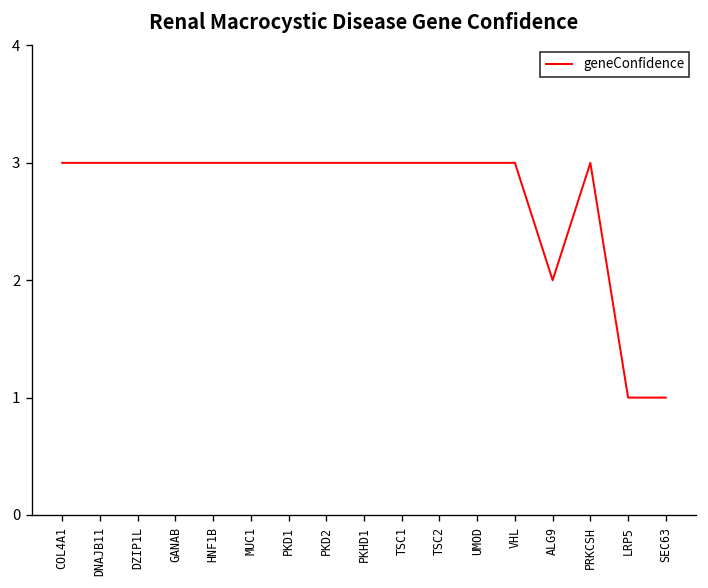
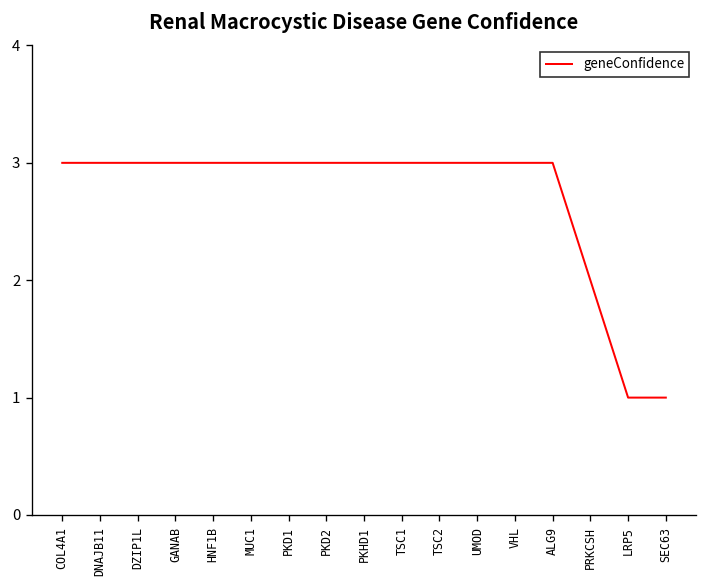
  {
    "COL4A1": 3,
    "DNAJB11": 3,
    "DZIP1L": 3,
    "GANAB": 3,
    "HNF1B": 3,
    "MUC1": 3,
    "PKD1": 3,
    "PKD2": 3,
    "PKHD1": 3,
    "TSC1": 3,
    "TSC2": 3,
    "UMOD": 3,
    "VHL": 3,
-   "ALG9": 2,
-   "PRKCSH": 3,
+   "ALG9": 3,
+   "PRKCSH": 2,
    "LRP5": 1,
    "SEC63": 1
  }
